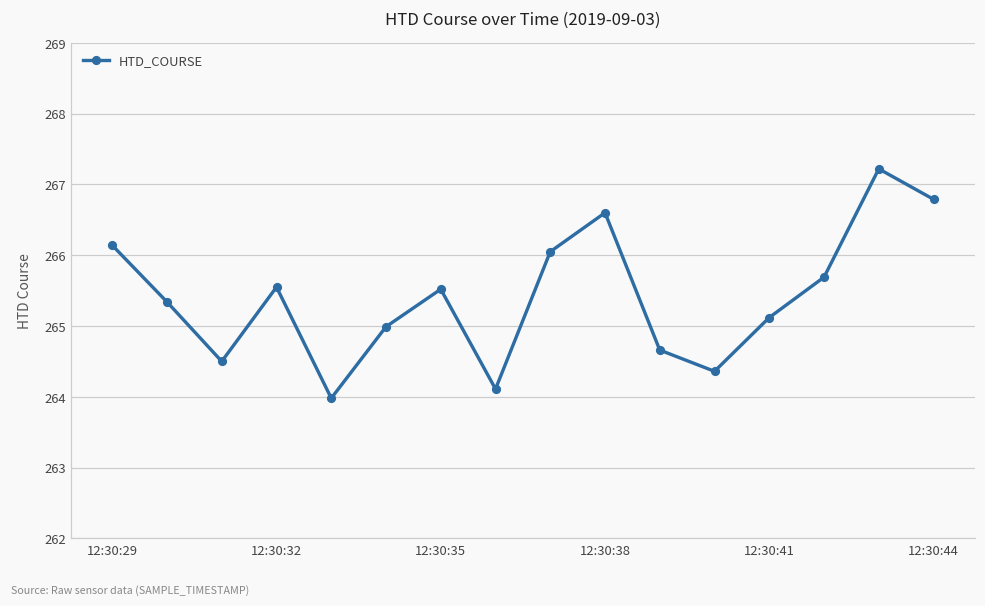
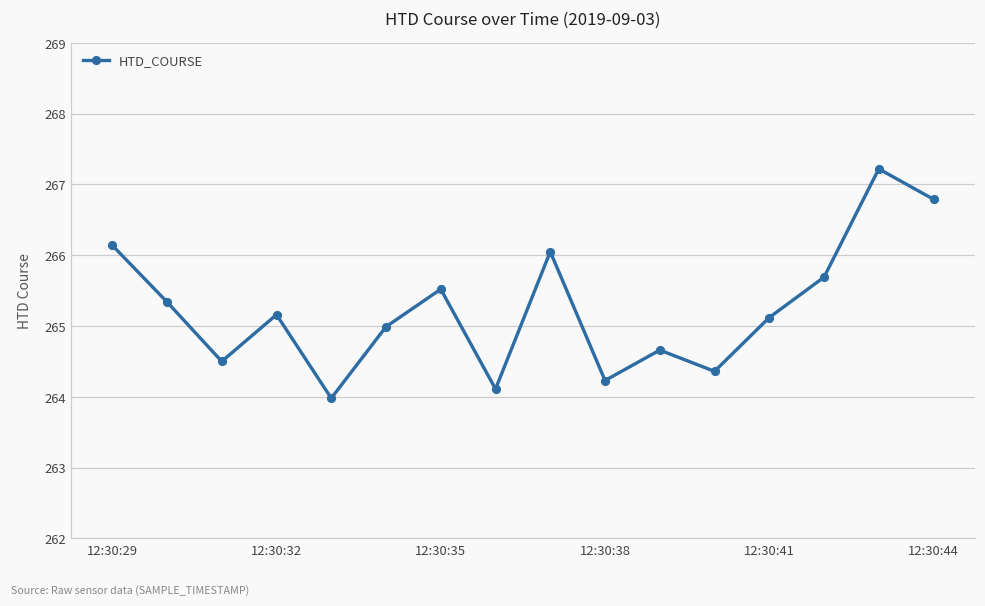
  {
    "12:30:29": 266.1,
-   "12:30:32": 265.6,
+   "12:30:32": 265.2,
    "12:30:35": 265.5,
-   "12:30:38": 266.6,
+   "12:30:38": 264.2,
    "12:30:41": 265.1,
    "12:30:44": 266.8
  }
